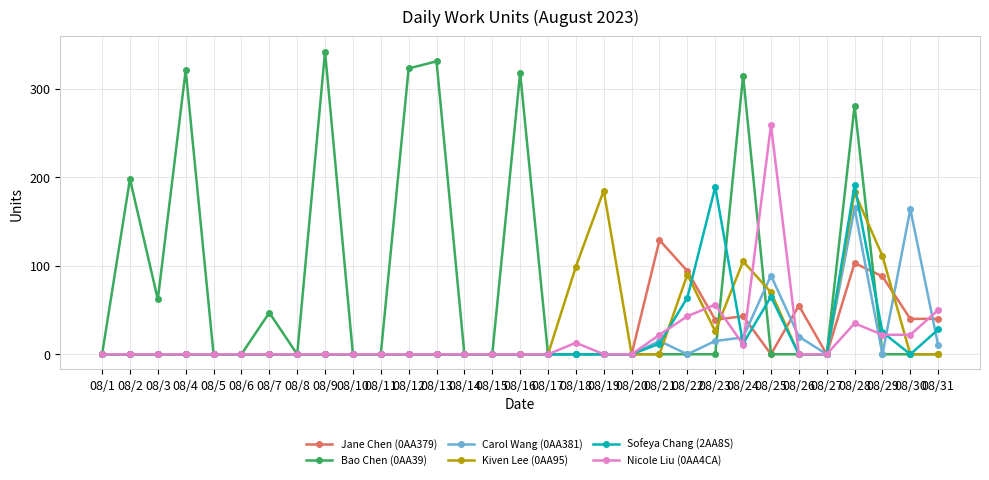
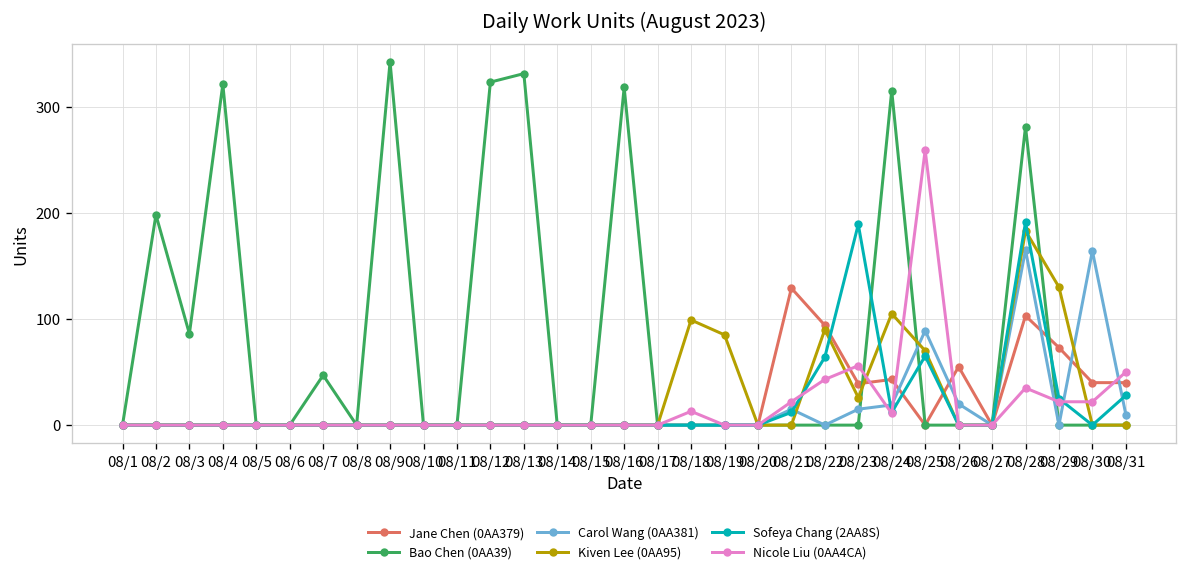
  {
    "Jane Chen (0AA379)": {
-     "08/29": 90
+     "08/29": 70
    },
    "Bao Chen (0AA39)": {
      "08/2": 200,
-     "08/3": 60,
+     "08/3": 90,
      "08/4": 320,
      "08/7": 50,
      "08/9": 340
    },
    "Kiven Lee (0AA95)": {
-     "08/19": 190,
-     "08/29": 110
+     "08/19": 90,
+     "08/29": 130
    },
    "Sofeya Chang (2AA8S)": {
      "08/29": 30
    },
    "Nicole Liu (0AA4CA)": {
      "08/29": 20
    }
  }
